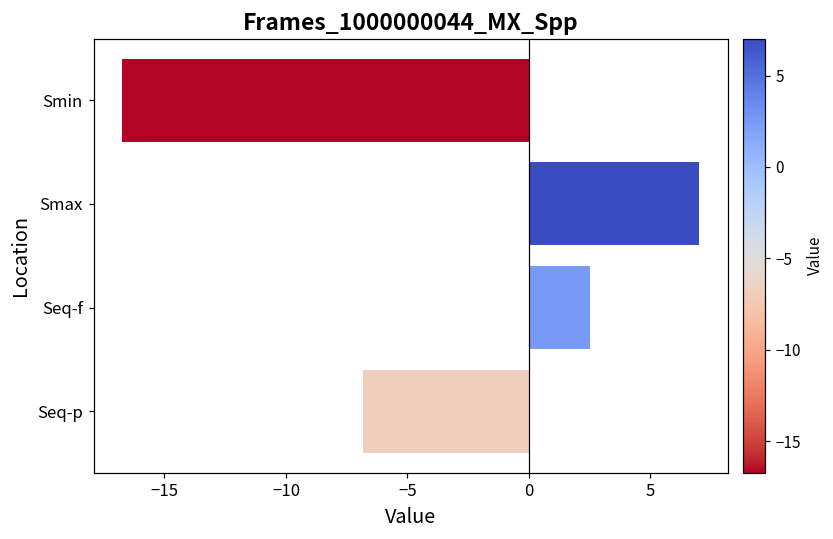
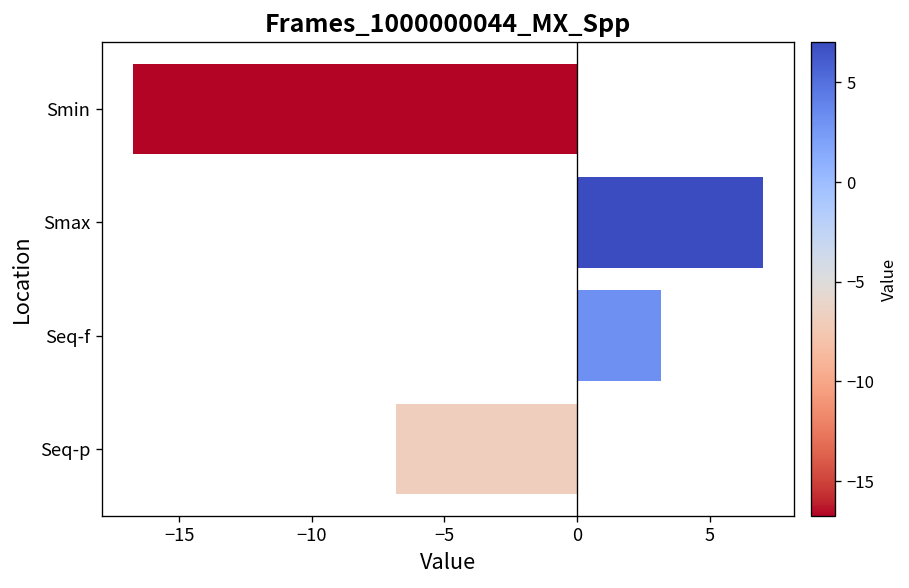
  {
    "Smin": -16.7,
    "Smax": 7.0,
-   "Seq-f": 2.5,
+   "Seq-f": 3.2,
    "Seq-p": -6.8
  }
